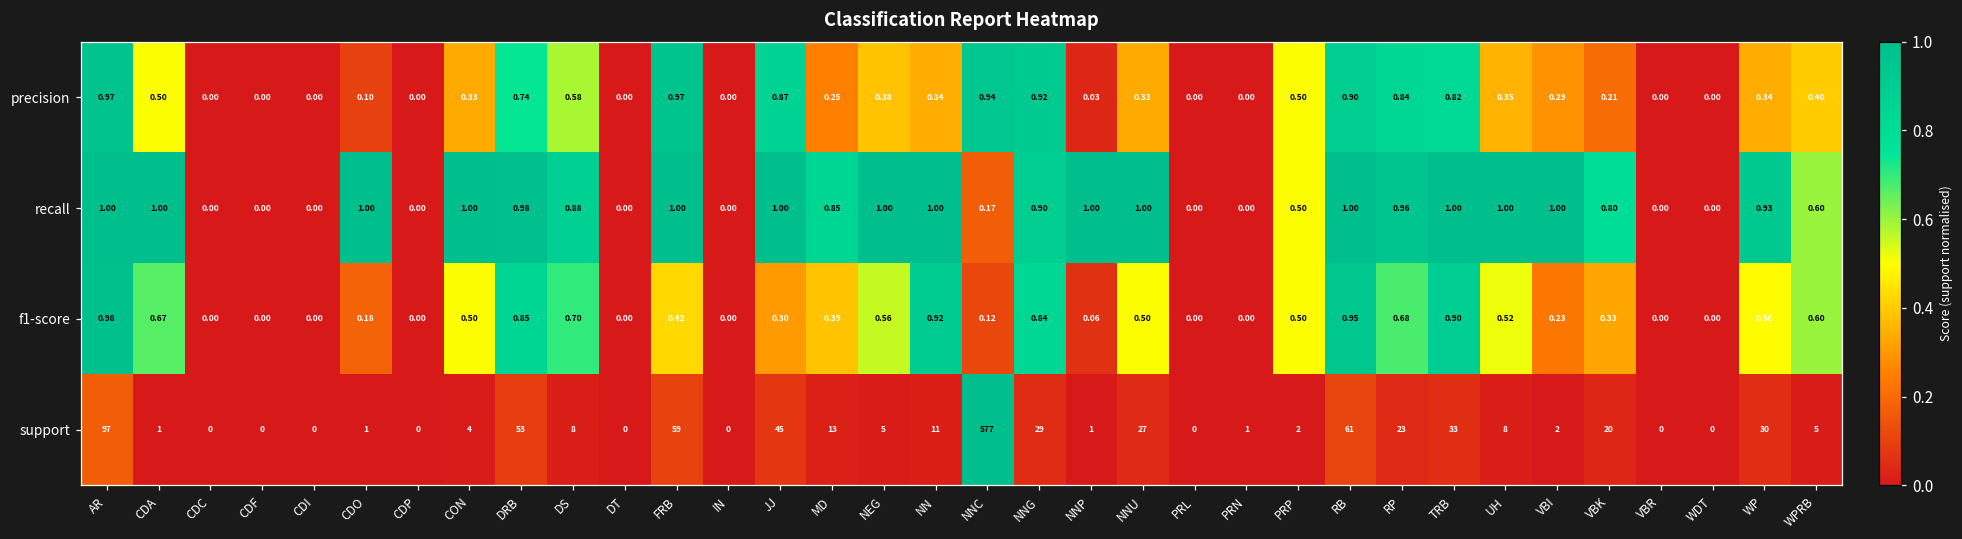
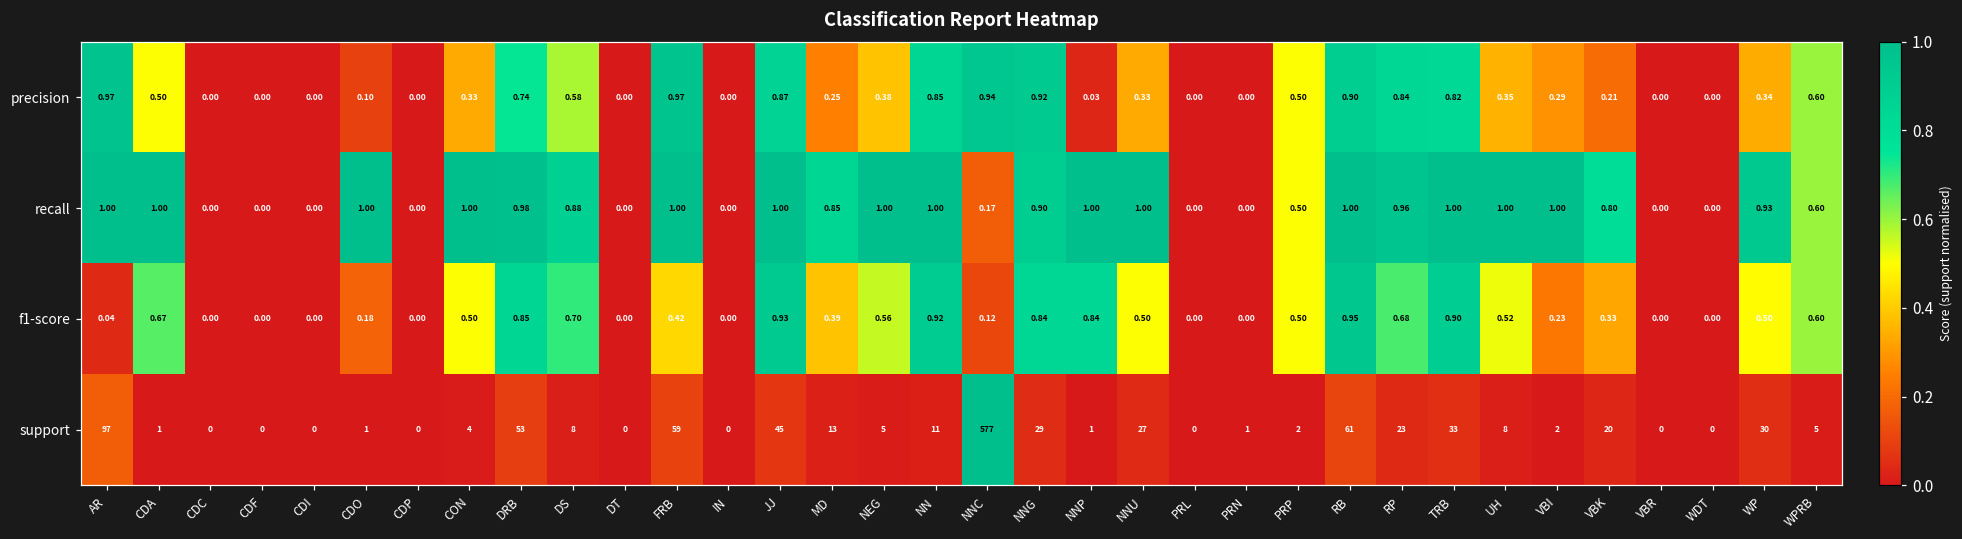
  {
    "precision": {
      "AR": 0.97,
      "CDA": 0.50,
      "CDC": 0.00,
      "CDF": 0.00,
      "CDI": 0.00,
      "CDO": 0.10,
      "CDP": 0.00,
      "CON": 0.33,
      "DRB": 0.74,
      "DS": 0.58,
      "DT": 0.00,
      "FRB": 0.97,
      "IN": 0.00,
      "JJ": 0.87,
      "MD": 0.25,
      "NEG": 0.38,
-     "NN": 0.34,
+     "NN": 0.85,
      "NNC": 0.94,
      "NNG": 0.92,
      "NNP": 0.03,
      "NNU": 0.33,
      "PRL": 0.00,
      "PRN": 0.00,
      "PRP": 0.50,
      "RB": 0.90,
      "RP": 0.84,
      "TRB": 0.82,
      "UH": 0.35,
      "VBI": 0.29,
      "VBK": 0.21,
      "VBR": 0.00,
      "WDT": 0.00,
      "WP": 0.34,
-     "WPRB": 0.40
+     "WPRB": 0.60
    },
    "recall": {
      "AR": 1.00,
      "CDA": 1.00,
      "CDC": 0.00,
      "CDF": 0.00,
      "CDI": 0.00,
      "CDO": 1.00,
      "CDP": 0.00,
      "CON": 1.00,
      "DRB": 0.98,
      "DS": 0.88,
      "DT": 0.00,
      "FRB": 1.00,
      "IN": 0.00,
      "JJ": 1.00,
      "MD": 0.85,
      "NEG": 1.00,
      "NN": 1.00,
      "NNC": 0.17,
      "NNG": 0.90,
      "NNP": 1.00,
      "NNU": 1.00,
      "PRL": 0.00,
      "PRN": 0.00,
      "PRP": 0.50,
      "RB": 1.00,
      "RP": 0.96,
      "TRB": 1.00,
      "UH": 1.00,
      "VBI": 1.00,
      "VBK": 0.80,
      "VBR": 0.00,
      "WDT": 0.00,
      "WP": 0.93,
      "WPRB": 0.60
    },
    "f1-score": {
-     "AR": 0.98,
+     "AR": 0.04,
      "CDA": 0.67,
      "CDC": 0.00,
      "CDF": 0.00,
      "CDI": 0.00,
      "CDO": 0.18,
      "CDP": 0.00,
      "CON": 0.50,
      "DRB": 0.85,
      "DS": 0.70,
      "DT": 0.00,
      "FRB": 0.42,
      "IN": 0.00,
-     "JJ": 0.30,
+     "JJ": 0.93,
      "MD": 0.39,
      "NEG": 0.56,
      "NN": 0.92,
      "NNC": 0.12,
      "NNG": 0.84,
-     "NNP": 0.06,
+     "NNP": 0.84,
      "NNU": 0.50,
      "PRL": 0.00,
      "PRN": 0.00,
      "PRP": 0.50,
      "RB": 0.95,
      "RP": 0.68,
      "TRB": 0.90,
      "UH": 0.52,
      "VBI": 0.23,
      "VBK": 0.33,
      "VBR": 0.00,
      "WDT": 0.00,
      "WP": 0.50,
      "WPRB": 0.60
    },
    "support": {
      "AR": 97,
      "CDA": 1,
      "CDC": 0,
      "CDF": 0,
      "CDI": 0,
      "CDO": 1,
      "CDP": 0,
      "CON": 4,
      "DRB": 53,
      "DS": 8,
      "DT": 0,
      "FRB": 59,
      "IN": 0,
      "JJ": 45,
      "MD": 13,
      "NEG": 5,
      "NN": 11,
      "NNC": 577,
      "NNG": 29,
      "NNP": 1,
      "NNU": 27,
      "PRL": 0,
      "PRN": 1,
      "PRP": 2,
      "RB": 61,
      "RP": 23,
      "TRB": 33,
      "UH": 8,
      "VBI": 2,
      "VBK": 20,
      "VBR": 0,
      "WDT": 0,
      "WP": 30,
      "WPRB": 5
    }
  }
